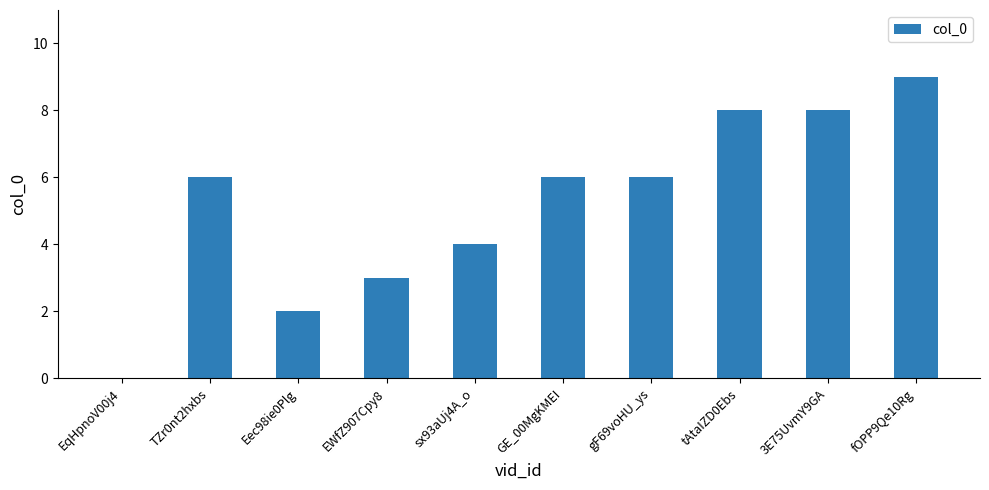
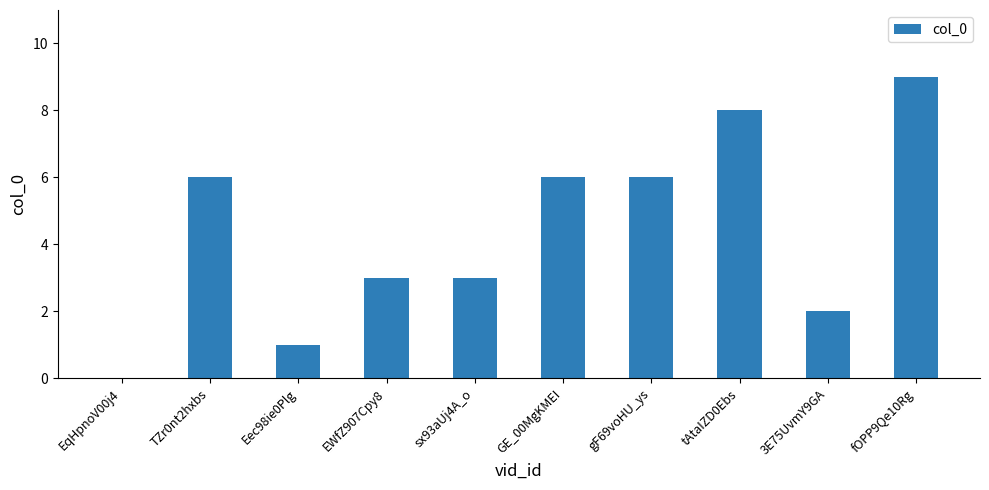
  {
    "EqHpnoV00j4": 0,
    "TZr0nt2hxbs": 6,
-   "Eec98ie0Plg": 2,
+   "Eec98ie0Plg": 1,
    "EWfZ907Cpy8": 3,
-   "sx93aUj4A_o": 4,
+   "sx93aUj4A_o": 3,
    "GE_00MgKMEI": 6,
    "gF69voHU_ys": 6,
    "tAtaIZD0Ebs": 8,
-   "3E75UvmY9GA": 8,
+   "3E75UvmY9GA": 2,
    "fOPP9Qe10Rg": 9
  }
